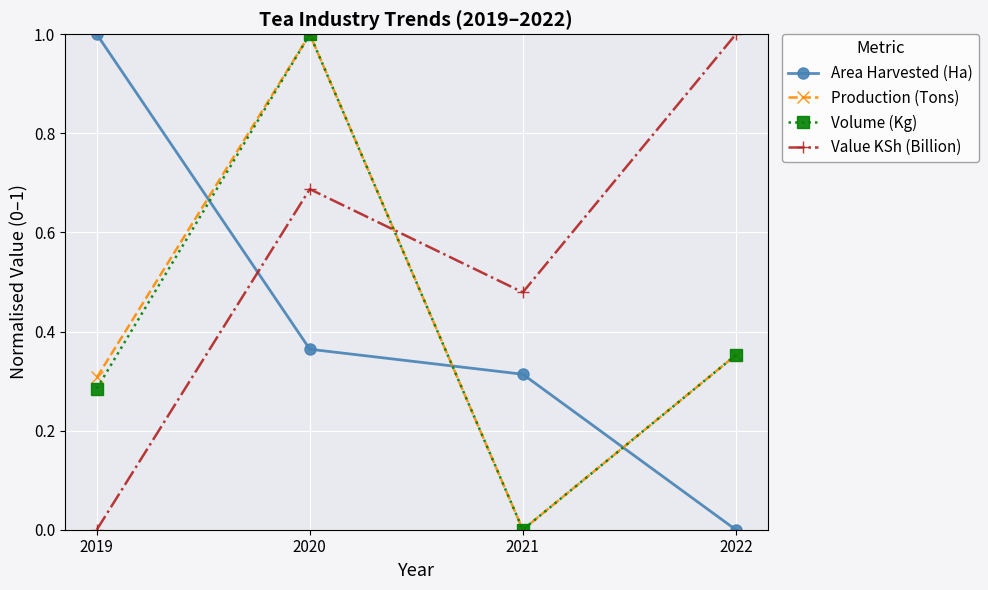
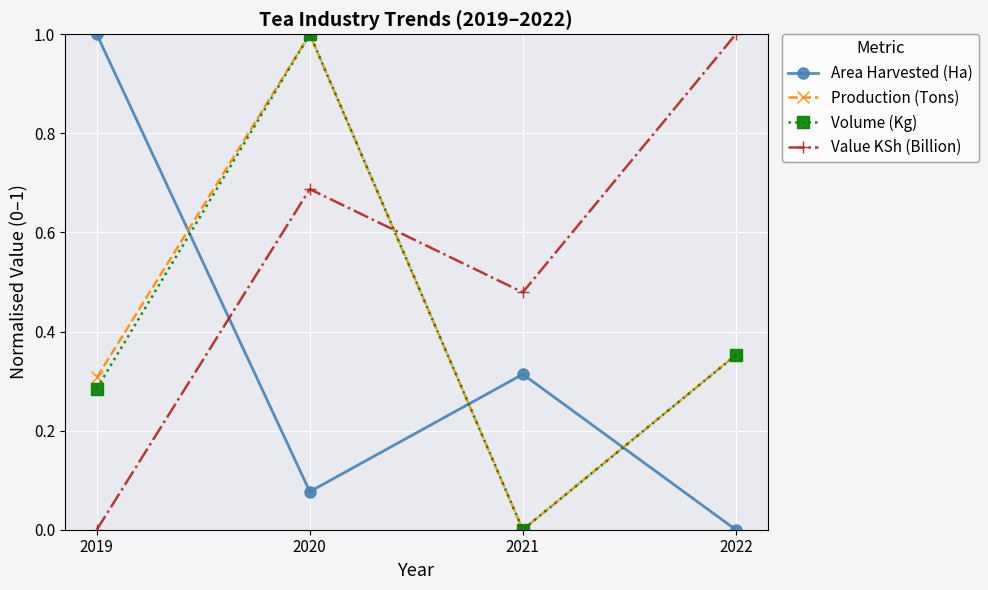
  {
    "Area Harvested (Ha)": {
      "2019": 1.00,
-     "2020": 0.36,
+     "2020": 0.08,
      "2021": 0.31,
      "2022": 0.00
    },
    "Production (Tons)": {
      "2019": 0.31
    },
    "Volume (Kg)": {
      "2019": 0.29
    },
    "Value KSh (Billion)": {
      "2019": 0.00,
      "2020": 0.69,
      "2021": 0.48,
      "2022": 1.00
    }
  }
